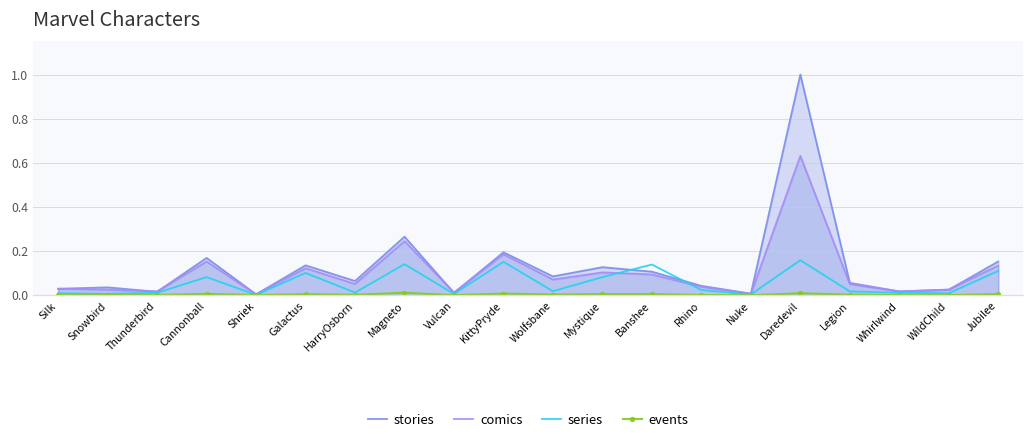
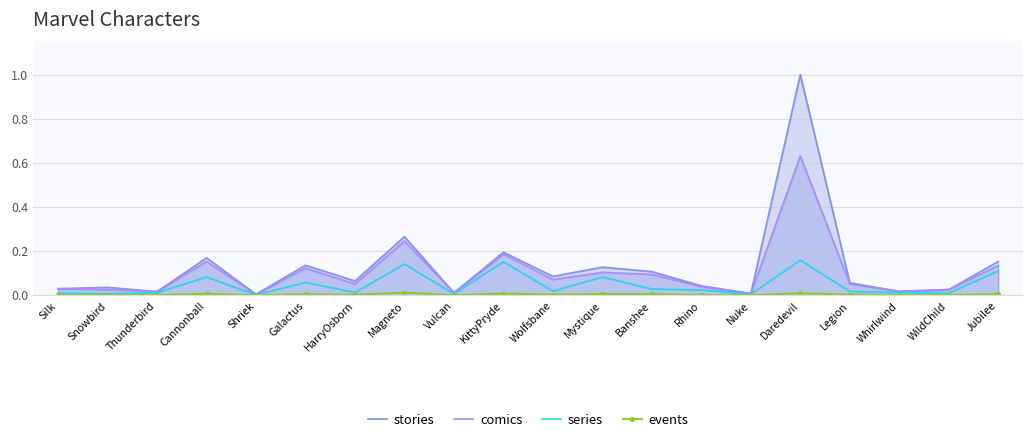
  {
    "series": {
      "Cannonball": 0.08,
-     "Galactus": 0.10,
+     "Galactus": 0.06,
      "Magneto": 0.14,
      "KittyPryde": 0.15,
      "Wolfsbane": 0.02,
      "Mystique": 0.08,
-     "Banshee": 0.14,
+     "Banshee": 0.03,
      "Rhino": 0.02,
      "Daredevil": 0.16,
      "Legion": 0.02,
      "Jubilee": 0.11
    },
    "events": {
      "Cannonball": 0.01,
      "Galactus": 0.00,
      "Magneto": 0.01,
      "KittyPryde": 0.01,
      "Wolfsbane": 0.00,
      "Mystique": 0.01,
      "Banshee": 0.01,
      "Rhino": 0.00,
      "Daredevil": 0.01,
      "Legion": 0.00,
      "Jubilee": 0.01
    }
  }
